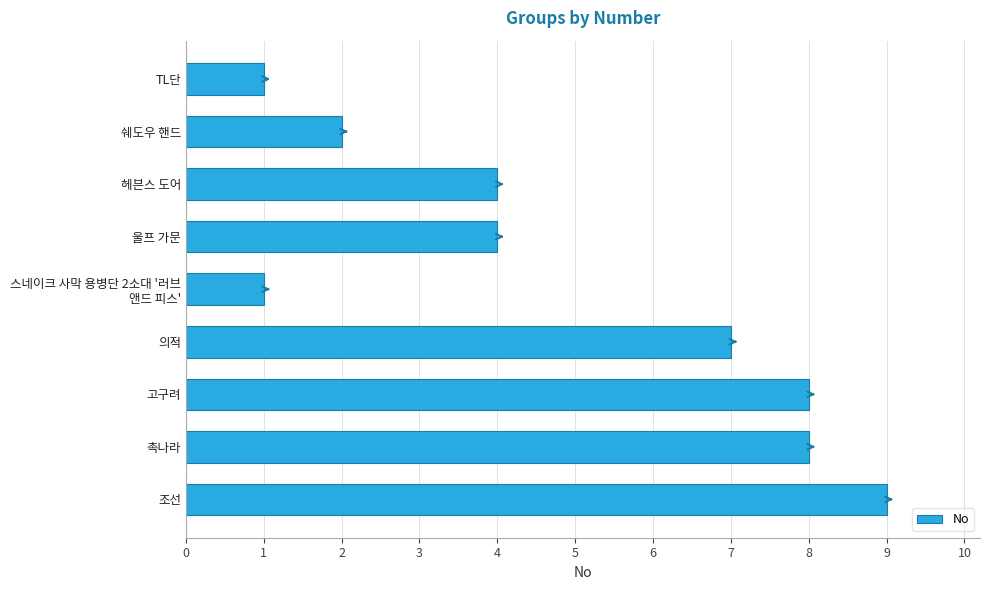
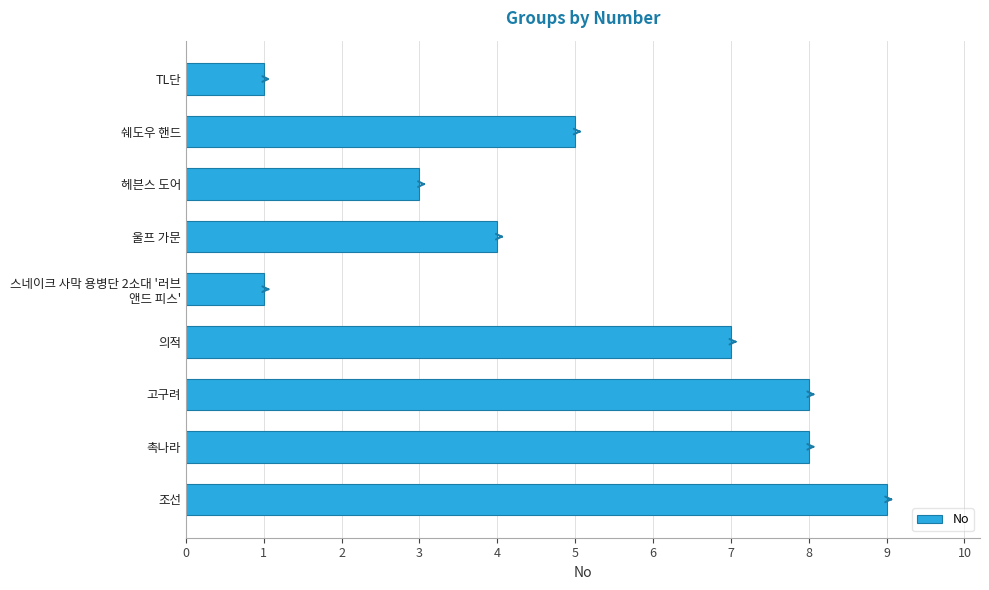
  {
    "TL단": 1,
-   "쉐도우 핸드": 2,
-   "헤븐스 도어": 4,
+   "쉐도우 핸드": 5,
+   "헤븐스 도어": 3,
    "울프 가문": 4,
    "스네이크 사막 용병단 2소대 '러브 앤드 피스'": 1,
    "의적": 7,
    "고구려": 8,
    "촉나라": 8,
    "조선": 9
  }
